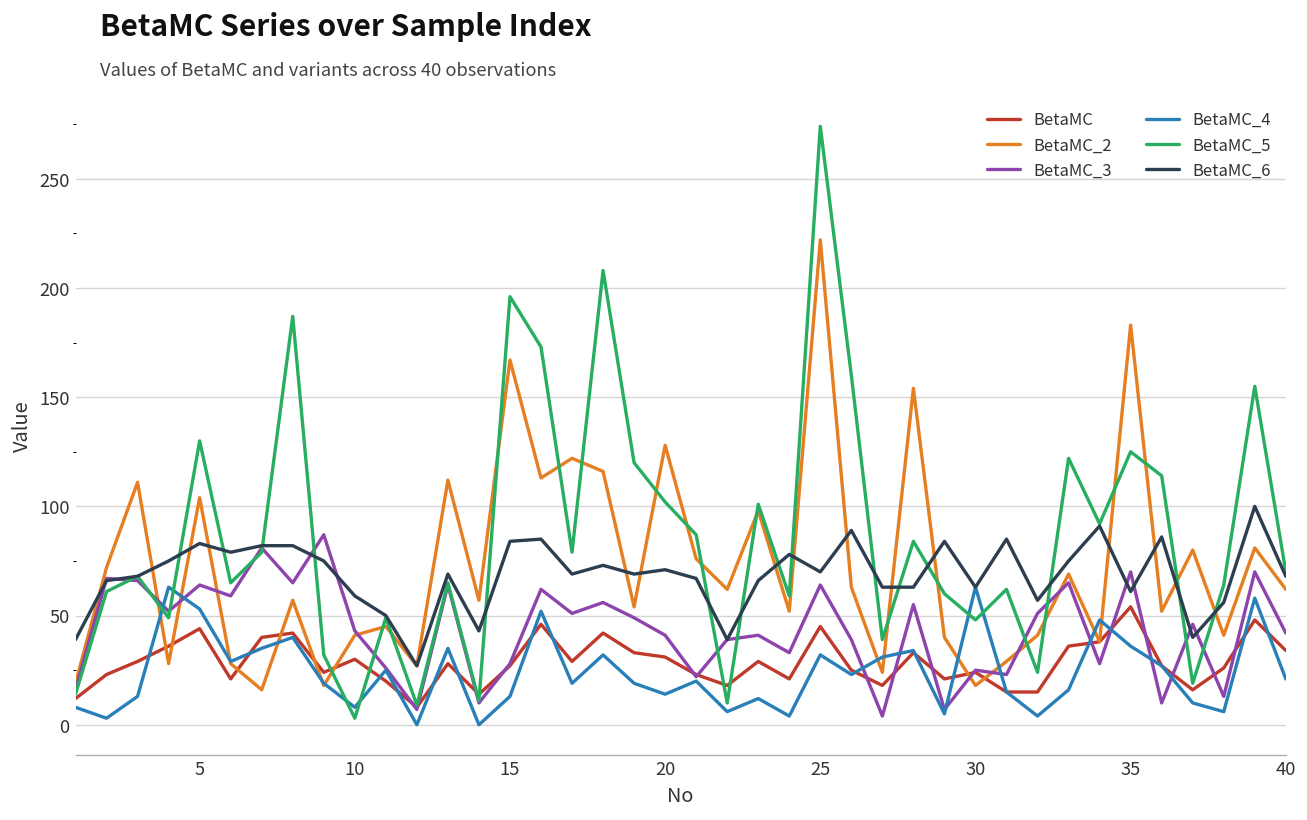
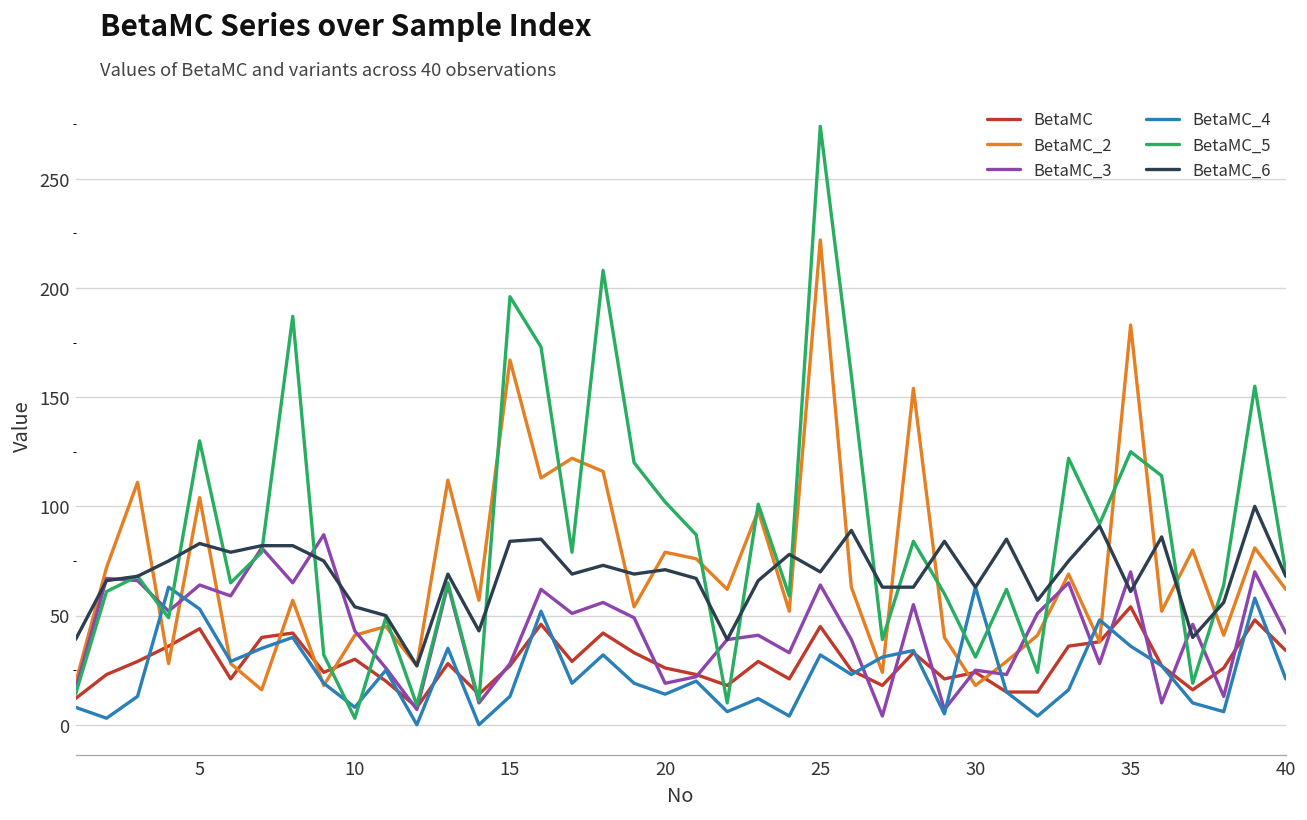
  {
    "BetaMC": {
      "5": 44,
      "10": 30,
-     "20": 31,
+     "20": 26,
      "25": 45,
      "35": 54,
      "40": 34
    },
    "BetaMC_2": {
      "5": 104,
      "10": 41,
      "15": 167,
-     "20": 128,
+     "20": 79,
      "25": 222,
      "30": 18,
      "35": 183,
      "40": 62
    },
    "BetaMC_3": {
      "5": 64,
      "10": 43,
-     "20": 41,
+     "20": 19,
      "25": 64,
      "35": 70,
      "40": 42
    },
    "BetaMC_4": {
      "5": 53,
      "10": 8,
      "15": 13,
      "20": 14,
      "25": 32,
      "35": 36,
      "40": 21
    },
    "BetaMC_5": {
      "5": 130,
      "10": 3,
      "15": 196,
      "20": 102,
      "25": 274,
-     "30": 48,
+     "30": 31,
      "35": 125,
      "40": 70
    },
    "BetaMC_6": {
      "5": 83,
-     "10": 59,
+     "10": 54,
      "15": 84,
      "20": 71,
      "25": 70,
      "35": 61,
      "40": 68
    }
  }
